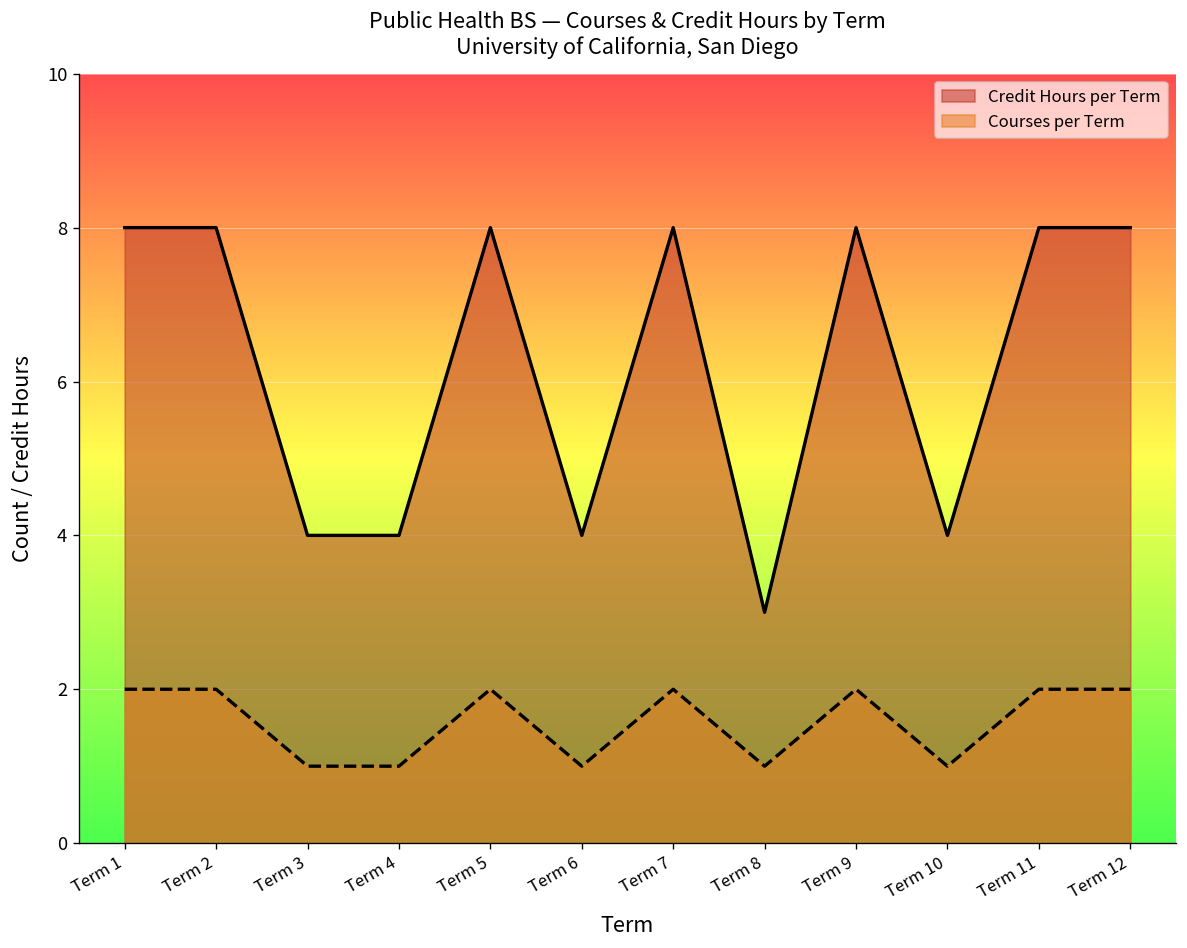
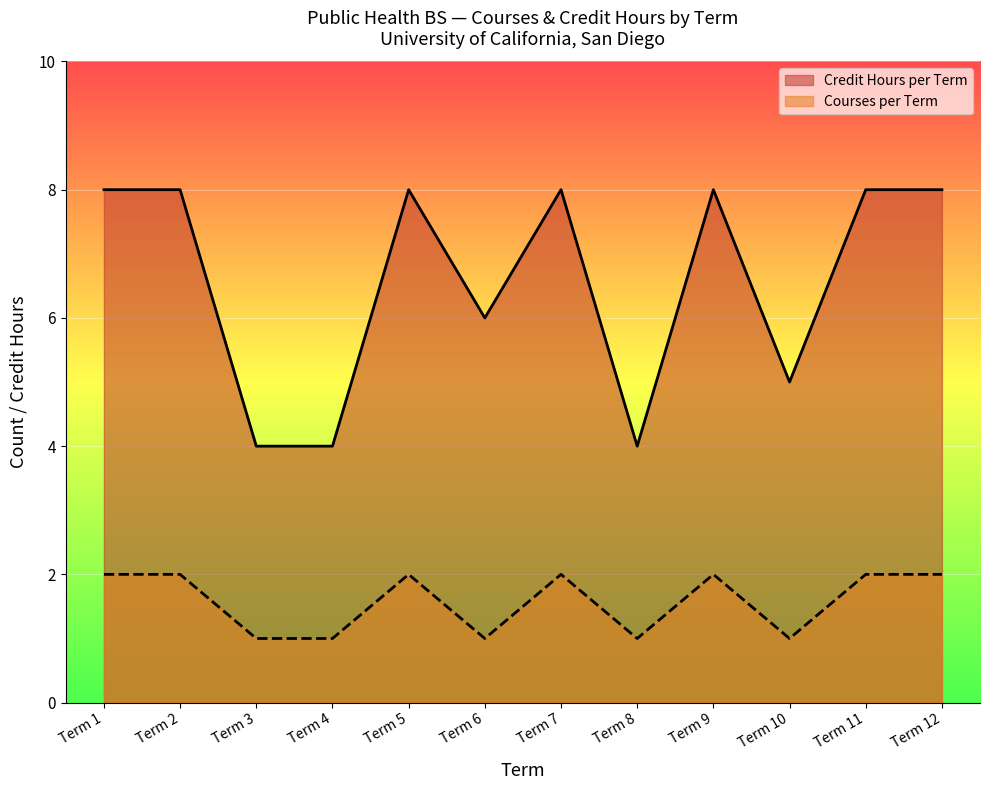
  {
    "Credit Hours per Term": {
      "Term 1": 8,
      "Term 2": 8,
      "Term 3": 4,
      "Term 4": 4,
      "Term 5": 8,
-     "Term 6": 4,
+     "Term 6": 6,
      "Term 7": 8,
-     "Term 8": 3,
+     "Term 8": 4,
      "Term 9": 8,
-     "Term 10": 4,
+     "Term 10": 5,
      "Term 11": 8,
      "Term 12": 8
    },
    "Courses per Term": {
      "Term 1": 2,
      "Term 2": 2,
      "Term 3": 1,
      "Term 4": 1,
      "Term 5": 2,
      "Term 6": 1,
      "Term 7": 2,
      "Term 8": 1,
      "Term 9": 2,
      "Term 10": 1,
      "Term 11": 2,
      "Term 12": 2
    }
  }
